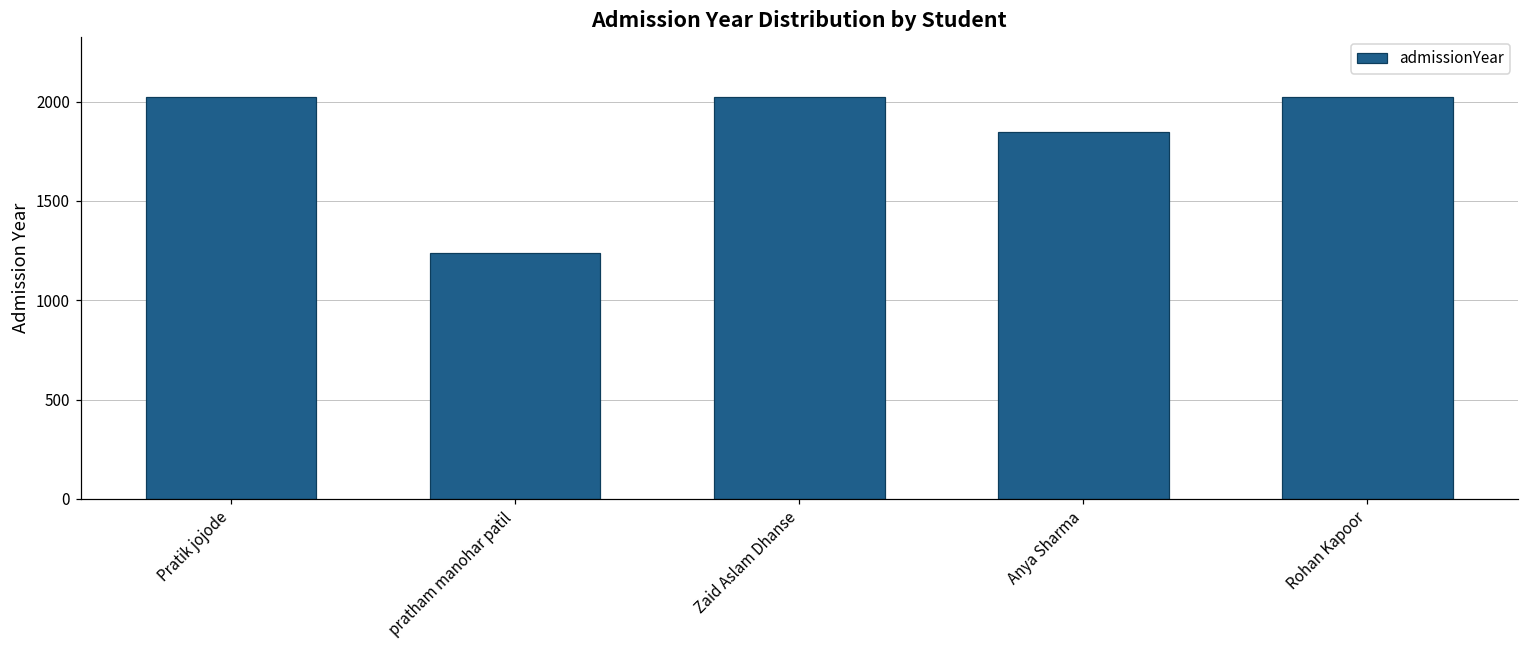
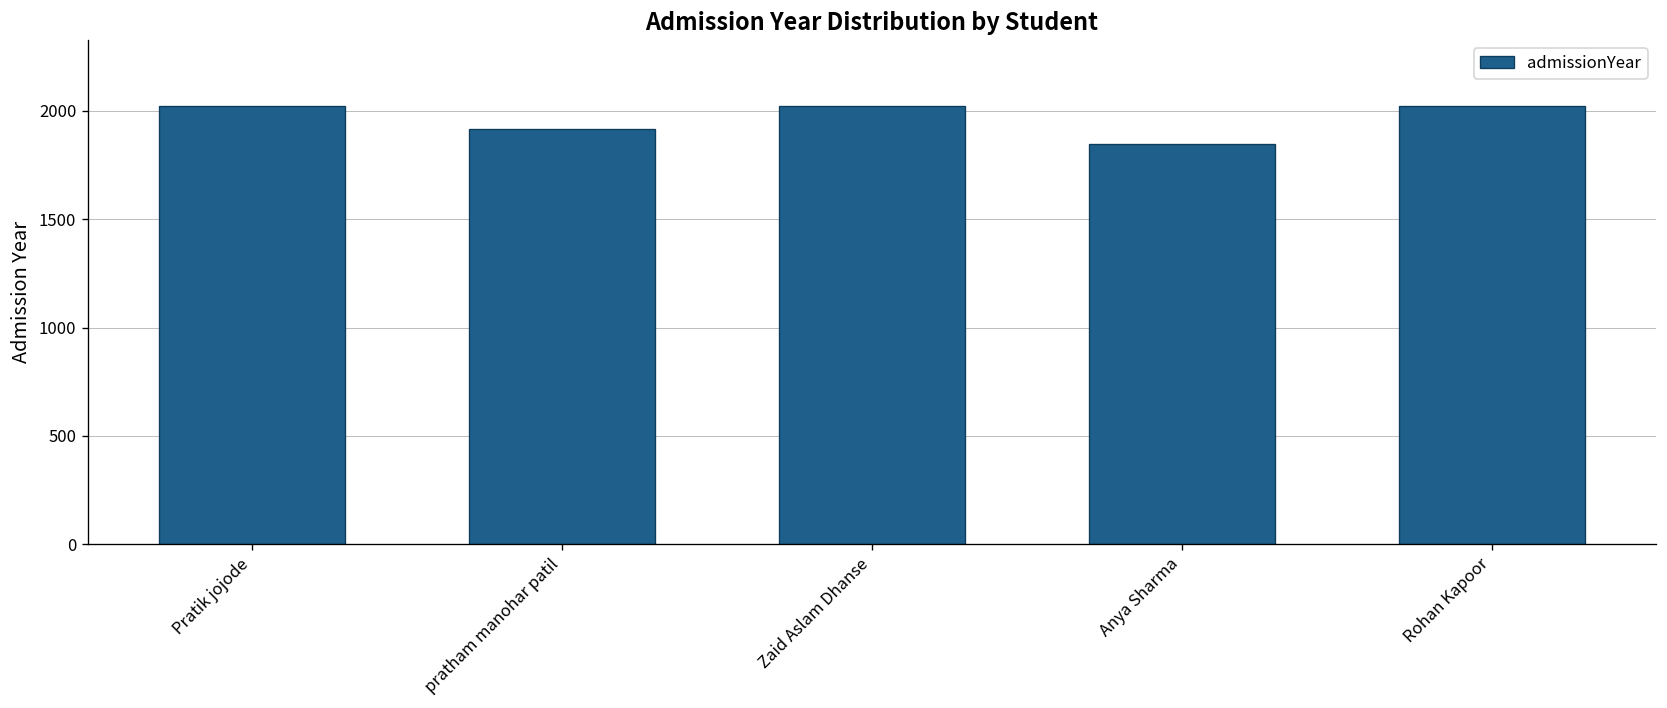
  {
    "Pratik jojode": 2020,
-   "pratham manohar patil": 1240,
+   "pratham manohar patil": 1920,
    "Zaid Aslam Dhanse": 2020,
    "Anya Sharma": 1850,
    "Rohan Kapoor": 2020
  }
